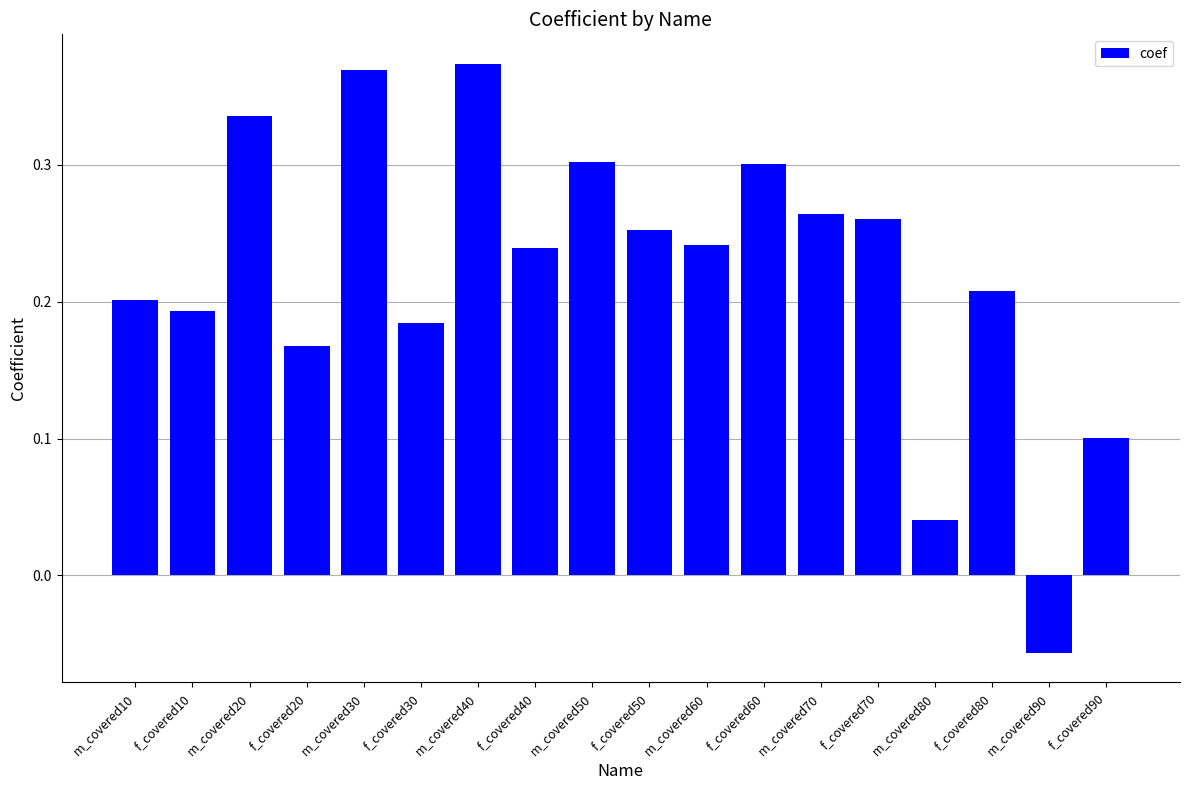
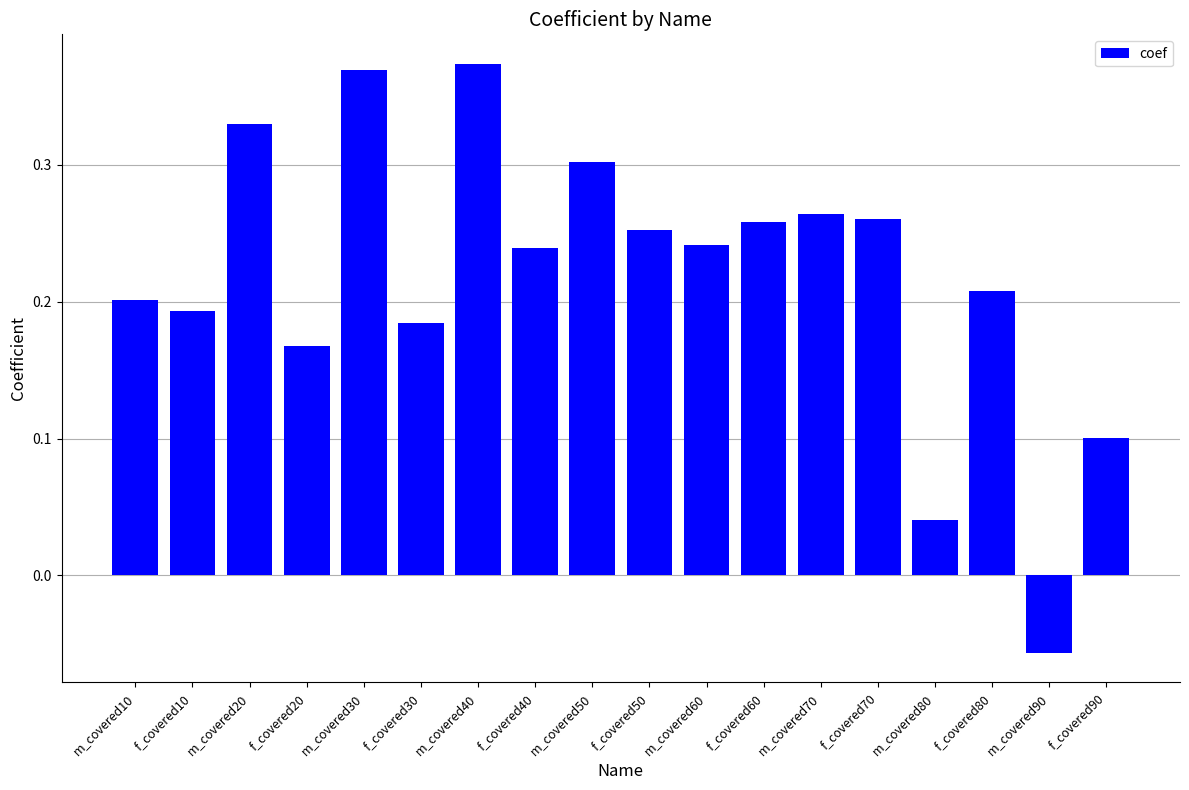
  {
    "m_covered10": 0.201,
    "f_covered10": 0.193,
-   "m_covered20": 0.336,
+   "m_covered20": 0.330,
    "f_covered20": 0.168,
    "m_covered30": 0.370,
    "f_covered30": 0.185,
    "m_covered40": 0.374,
    "f_covered40": 0.240,
    "m_covered50": 0.302,
    "f_covered50": 0.252,
    "m_covered60": 0.241,
-   "f_covered60": 0.300,
+   "f_covered60": 0.258,
    "m_covered70": 0.264,
    "f_covered70": 0.260,
    "m_covered80": 0.040,
    "f_covered80": 0.208,
    "m_covered90": -0.057,
    "f_covered90": 0.100
  }
